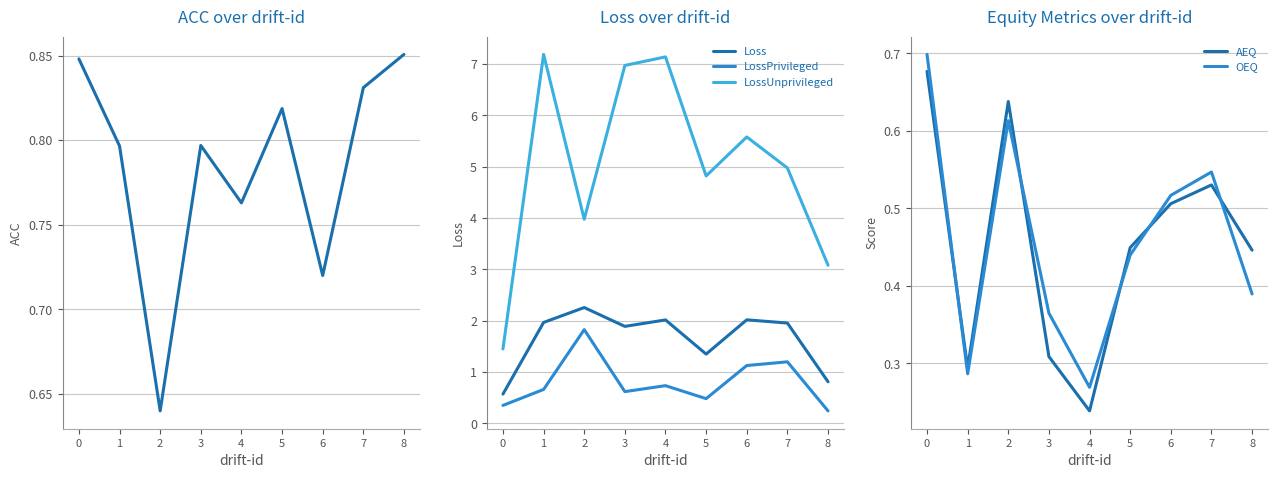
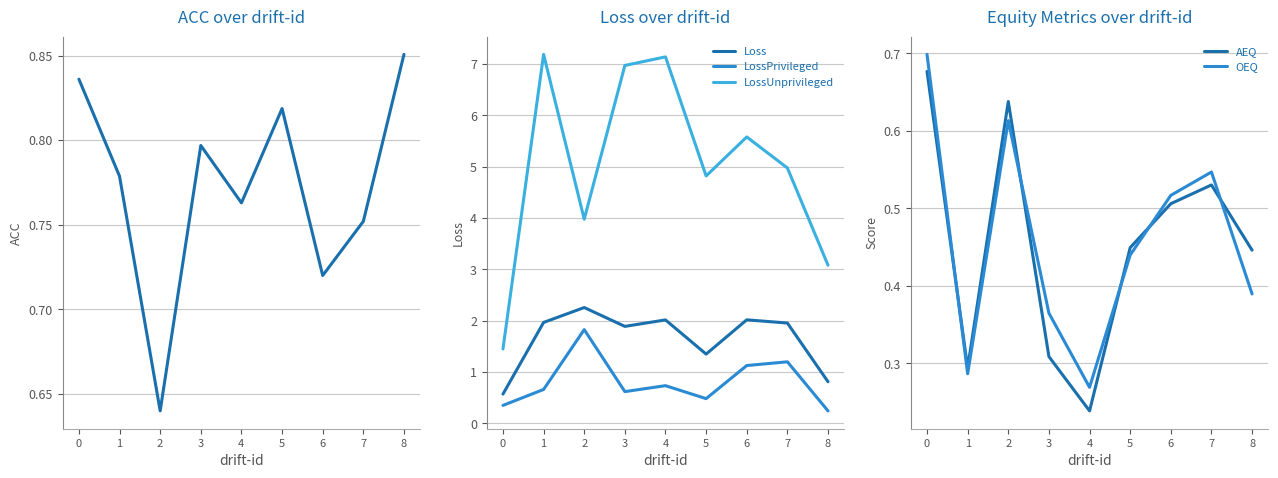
  {
    "ACC over drift-id": {
-     "0": 0.848,
-     "1": 0.797,
+     "0": 0.836,
+     "1": 0.779,
      "2": 0.640,
      "3": 0.797,
      "4": 0.763,
      "5": 0.819,
      "6": 0.720,
-     "7": 0.831,
+     "7": 0.752,
      "8": 0.851
    }
  }
